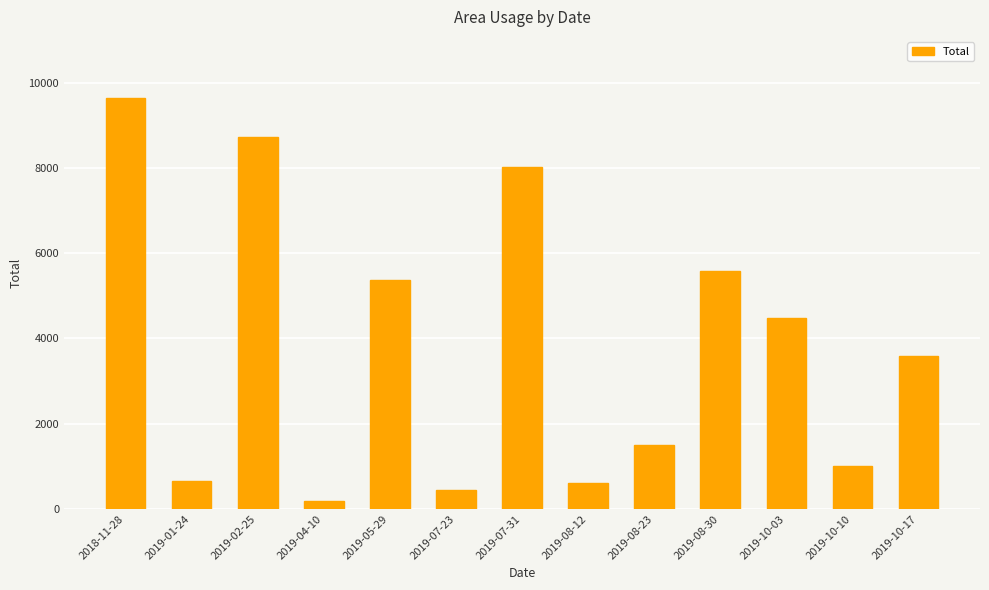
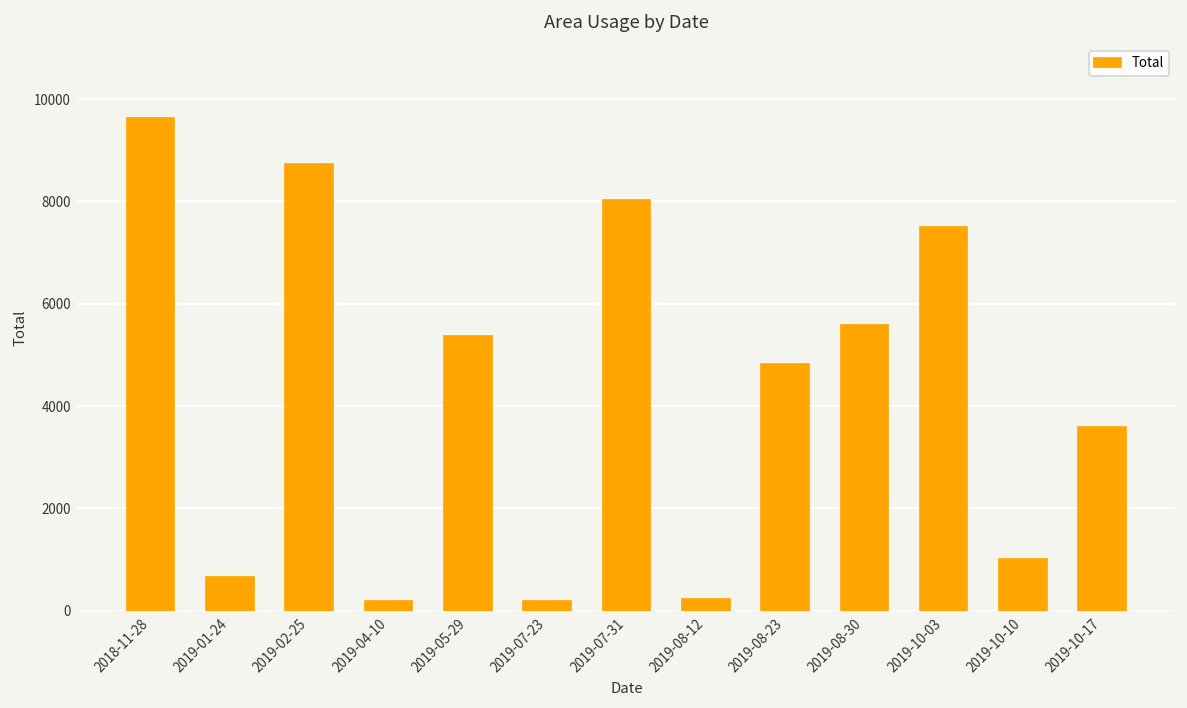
  {
    "2018-11-28": 9600,
    "2019-01-24": 700,
    "2019-02-25": 8700,
    "2019-04-10": 200,
    "2019-05-29": 5400,
-   "2019-07-23": 400,
+   "2019-07-23": 200,
    "2019-07-31": 8000,
-   "2019-08-12": 600,
-   "2019-08-23": 1500,
+   "2019-08-12": 200,
+   "2019-08-23": 4800,
    "2019-08-30": 5600,
-   "2019-10-03": 4500,
+   "2019-10-03": 7500,
    "2019-10-10": 1000,
    "2019-10-17": 3600
  }
